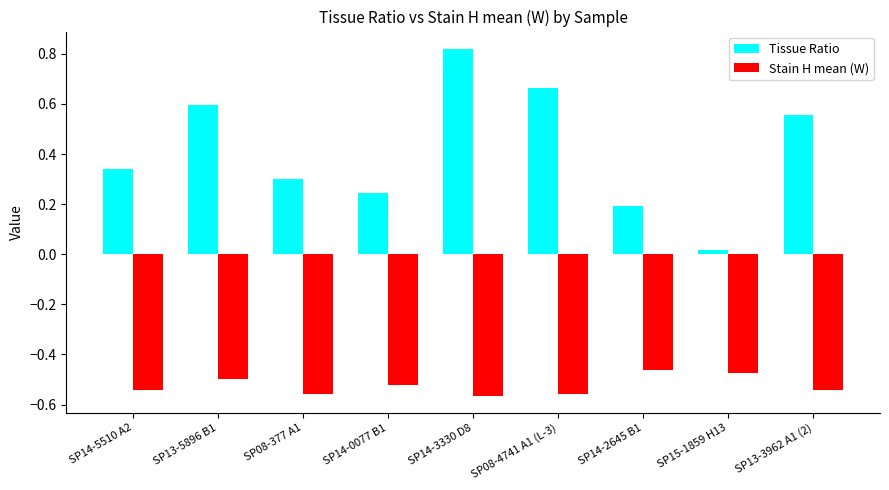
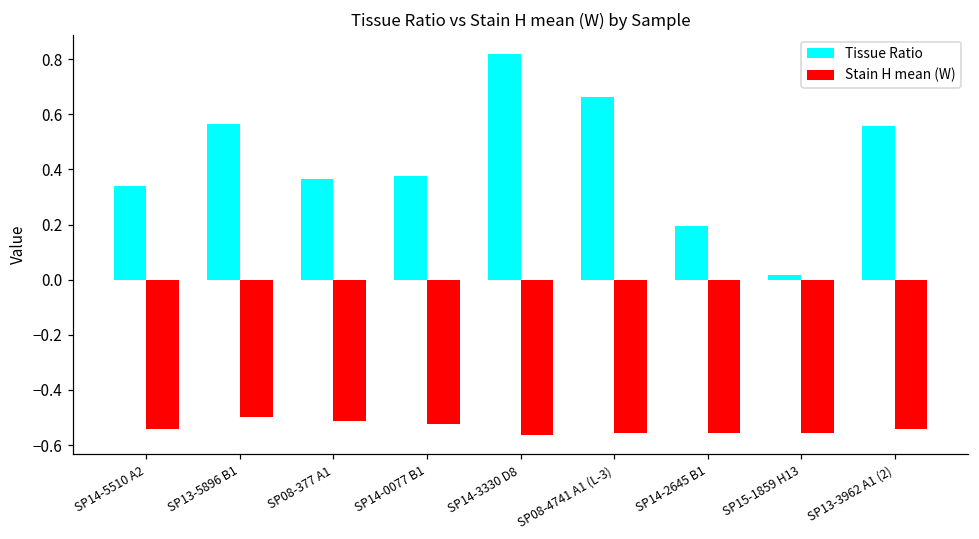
  {
    "Tissue Ratio": {
      "SP14-5510 A2": 0.34,
-     "SP13-5896 B1": 0.60,
-     "SP08-377 A1": 0.30,
-     "SP14-0077 B1": 0.25,
+     "SP13-5896 B1": 0.56,
+     "SP08-377 A1": 0.36,
+     "SP14-0077 B1": 0.38,
      "SP14-3330 D8": 0.82,
      "SP08-4741 A1 (L-3)": 0.66,
      "SP14-2645 B1": 0.19,
      "SP15-1859 H13": 0.02,
      "SP13-3962 A1 (2)": 0.56
    },
    "Stain H mean (W)": {
      "SP14-5510 A2": -0.54,
      "SP13-5896 B1": -0.50,
-     "SP08-377 A1": -0.56,
+     "SP08-377 A1": -0.51,
      "SP14-0077 B1": -0.52,
      "SP14-3330 D8": -0.56,
      "SP08-4741 A1 (L-3)": -0.56,
-     "SP14-2645 B1": -0.46,
-     "SP15-1859 H13": -0.47,
+     "SP14-2645 B1": -0.56,
+     "SP15-1859 H13": -0.56,
      "SP13-3962 A1 (2)": -0.54
    }
  }
